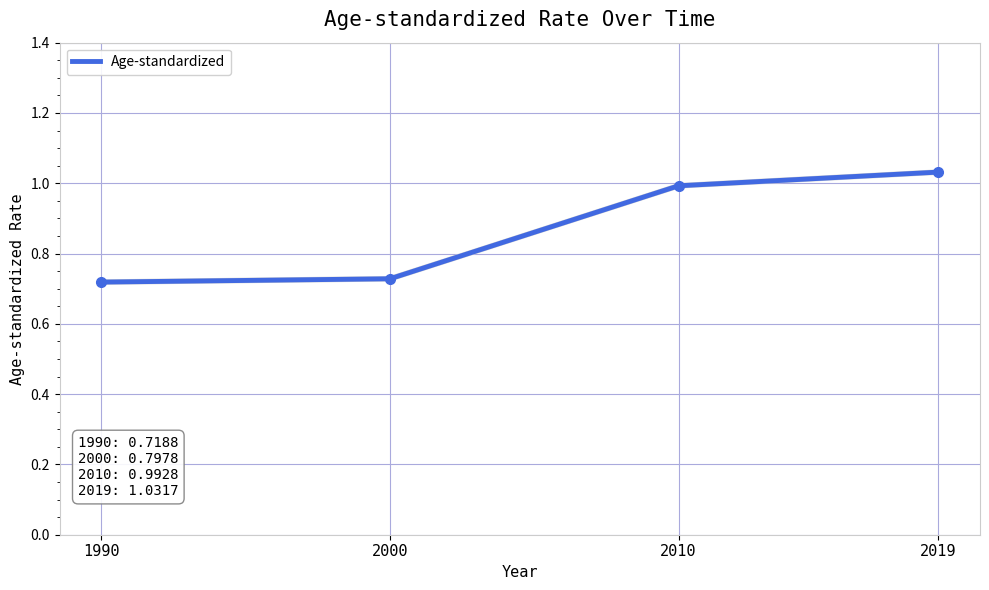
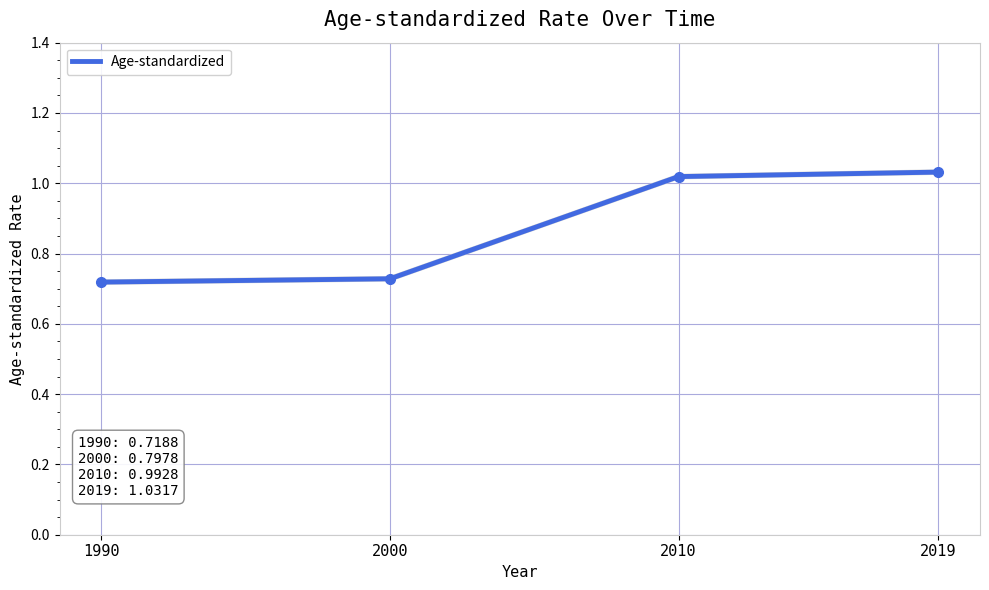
  {
    "1990": 0.72,
    "2000": 0.73,
-   "2010": 0.99,
+   "2010": 1.02,
    "2019": 1.03
  }
